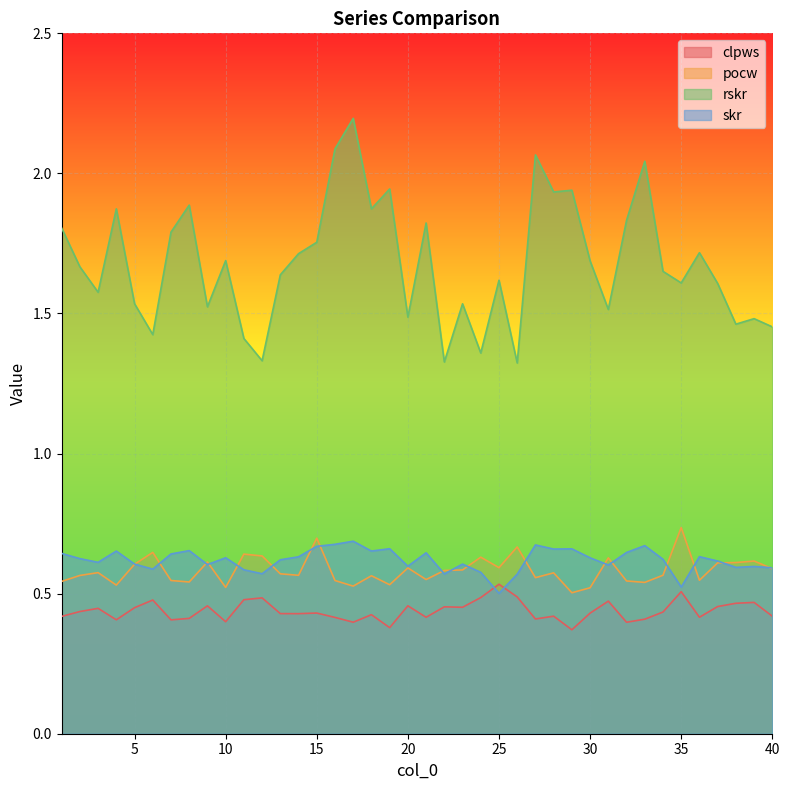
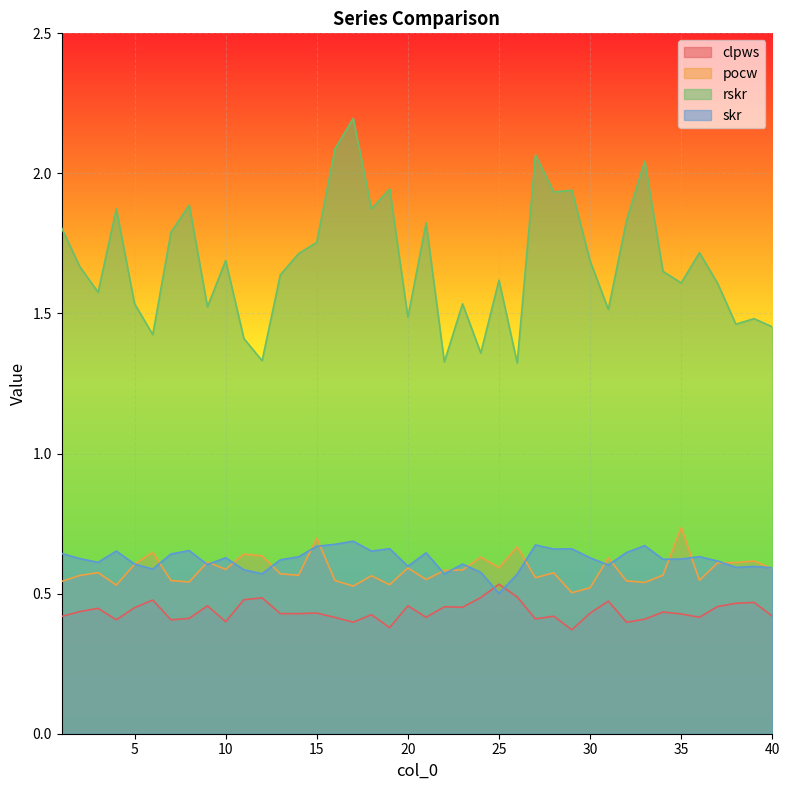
  {
    "clpws": {
      "5": 0.45,
      "10": 0.40,
      "15": 0.43,
      "20": 0.46,
      "25": 0.53,
      "30": 0.43,
-     "35": 0.51,
+     "35": 0.43,
      "40": 0.42
    },
    "pocw": {
-     "10": 0.52,
+     "10": 0.59,
      "15": 0.70,
      "25": 0.59,
      "30": 0.52,
      "35": 0.74
    },
    "rskr": {
      "5": 1.53,
      "10": 1.69,
      "15": 1.75,
      "20": 1.49,
      "25": 1.62,
      "30": 1.69,
      "35": 1.61,
      "40": 1.45
    },
    "skr": {
      "10": 0.63,
      "15": 0.67,
      "25": 0.50,
      "30": 0.63,
-     "35": 0.52
+     "35": 0.62
    }
  }
